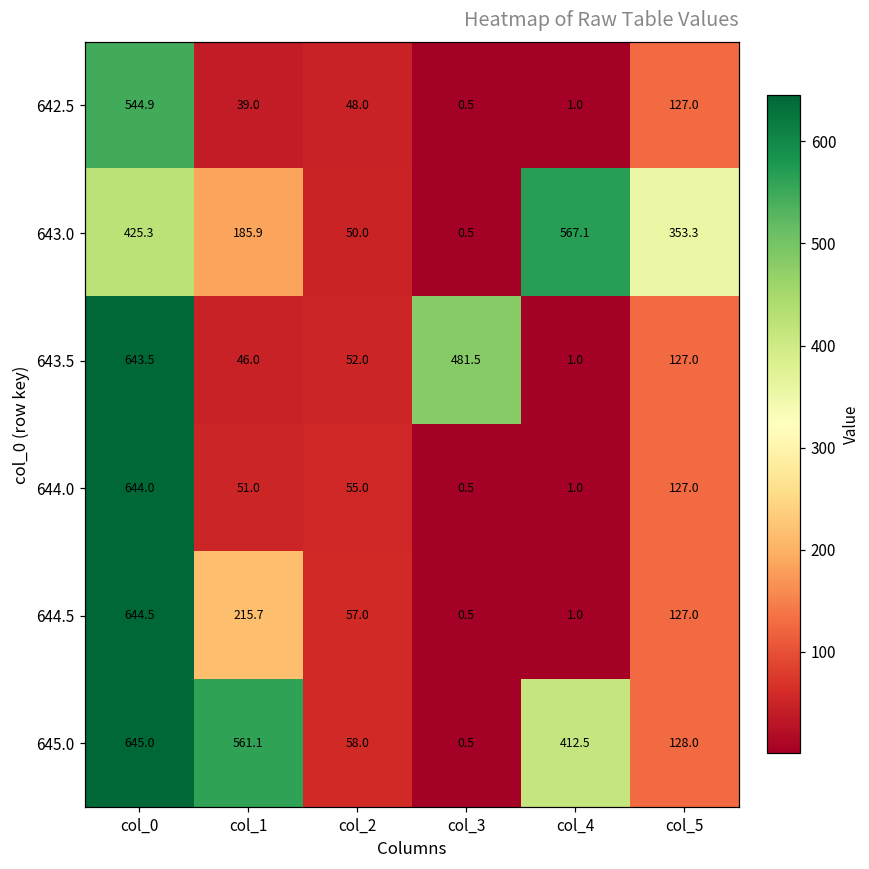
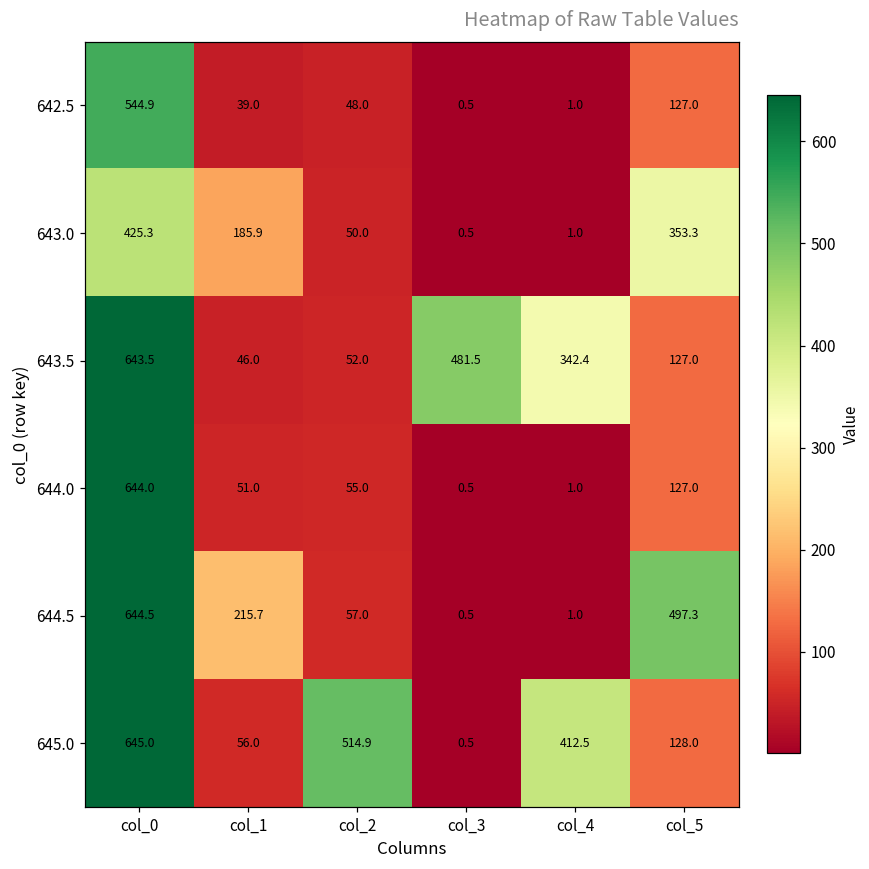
  {
    "642.5": {
      "col_0": 544.9,
      "col_1": 39.0,
      "col_2": 48.0,
      "col_3": 0.5,
      "col_4": 1.0,
      "col_5": 127.0
    },
    "643.0": {
      "col_0": 425.3,
      "col_1": 185.9,
      "col_2": 50.0,
      "col_3": 0.5,
-     "col_4": 567.1,
+     "col_4": 1.0,
      "col_5": 353.3
    },
    "643.5": {
      "col_0": 643.5,
      "col_1": 46.0,
      "col_2": 52.0,
      "col_3": 481.5,
-     "col_4": 1.0,
+     "col_4": 342.4,
      "col_5": 127.0
    },
    "644.0": {
      "col_0": 644.0,
      "col_1": 51.0,
      "col_2": 55.0,
      "col_3": 0.5,
      "col_4": 1.0,
      "col_5": 127.0
    },
    "644.5": {
      "col_0": 644.5,
      "col_1": 215.7,
      "col_2": 57.0,
      "col_3": 0.5,
      "col_4": 1.0,
-     "col_5": 127.0
+     "col_5": 497.3
    },
    "645.0": {
      "col_0": 645.0,
-     "col_1": 561.1,
-     "col_2": 58.0,
+     "col_1": 56.0,
+     "col_2": 514.9,
      "col_3": 0.5,
      "col_4": 412.5,
      "col_5": 128.0
    }
  }
